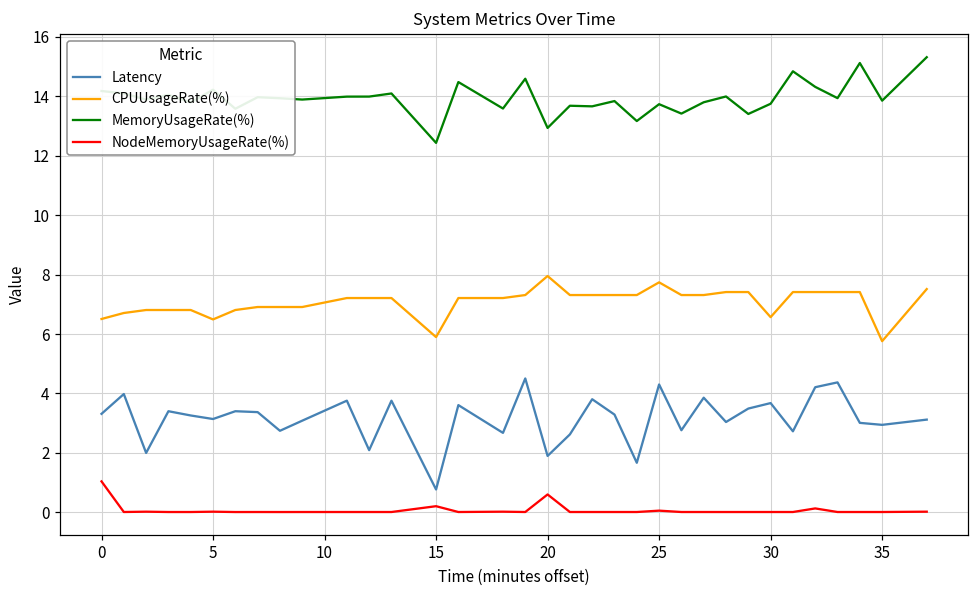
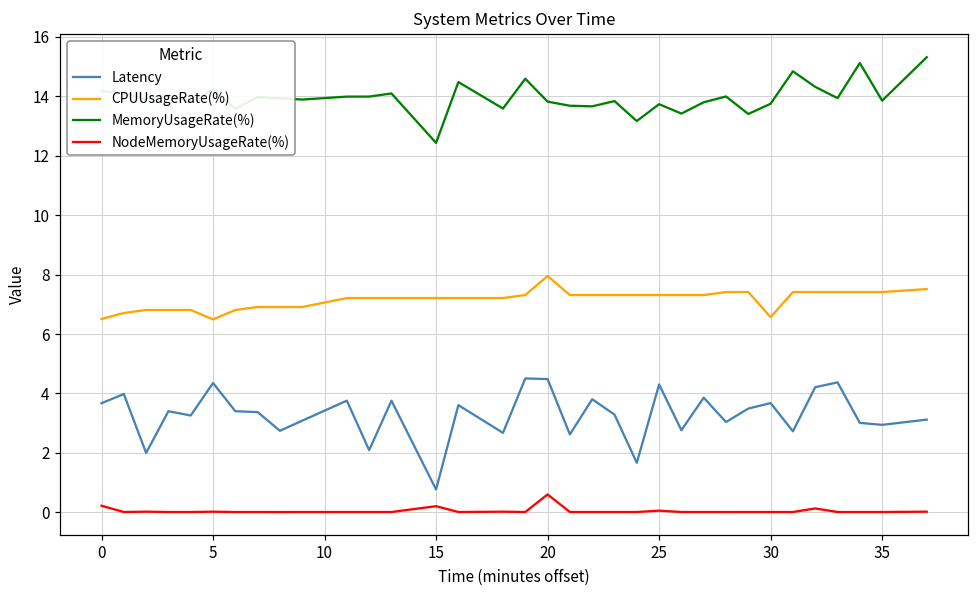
  {
    "Latency": {
-     "0": 3.3,
-     "5": 3.1,
+     "0": 3.7,
+     "5": 4.4,
      "15": 0.8,
-     "20": 1.9,
+     "20": 4.5,
      "25": 4.3,
      "30": 3.7,
      "35": 2.9
    },
    "CPUUsageRate(%)": {
      "0": 6.5,
      "5": 6.5,
-     "15": 5.9,
+     "15": 7.2,
      "20": 8.0,
-     "25": 7.7,
+     "25": 7.3,
      "30": 6.6,
-     "35": 5.8
+     "35": 7.4
    },
    "MemoryUsageRate(%)": {
      "15": 12.4,
-     "20": 12.9,
+     "20": 13.8,
      "25": 13.7,
      "30": 13.8,
      "35": 13.9
    },
    "NodeMemoryUsageRate(%)": {
-     "0": 1.0,
+     "0": 0.2,
      "5": 0.0,
      "15": 0.2,
      "20": 0.6,
      "25": 0.1,
      "30": 0.0,
      "35": 0.0
    }
  }
